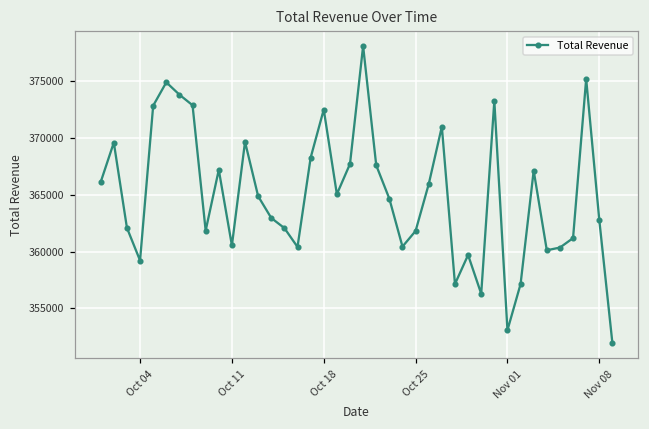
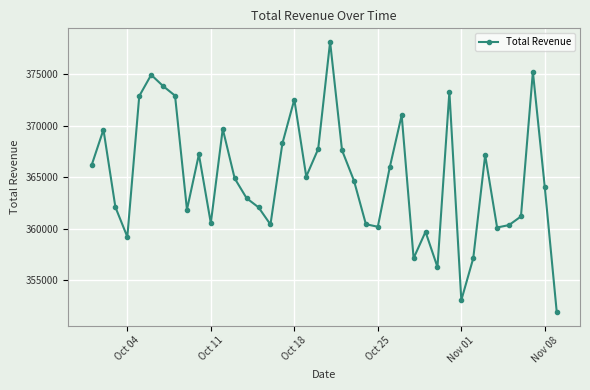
  {
    "Oct 04": 359200,
    "Oct 11": 360500,
    "Oct 18": 372500,
-   "Oct 25": 361800,
+   "Oct 25": 360200,
    "Nov 01": 353100,
-   "Nov 08": 362800
+   "Nov 08": 364000
  }
